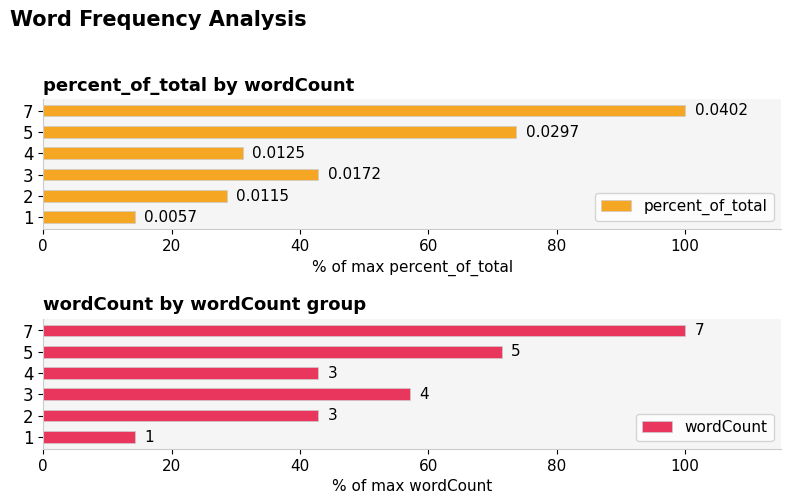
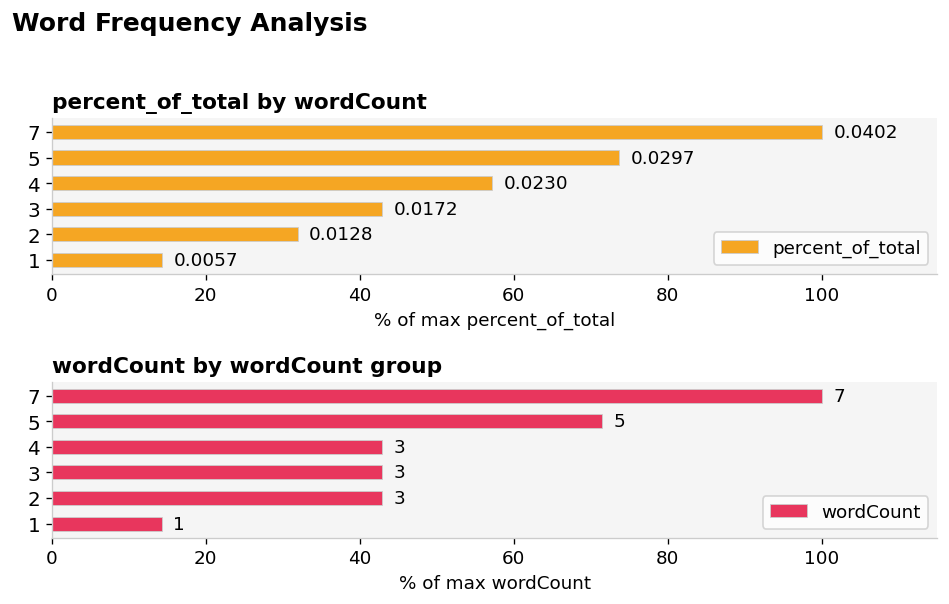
  {
    "percent_of_total by wordCount": {
-     "4": 0.0125,
-     "2": 0.0115
+     "4": 0.0230,
+     "2": 0.0128
    },
    "wordCount by wordCount group": {
-     "3": 4
+     "3": 3
    }
  }
